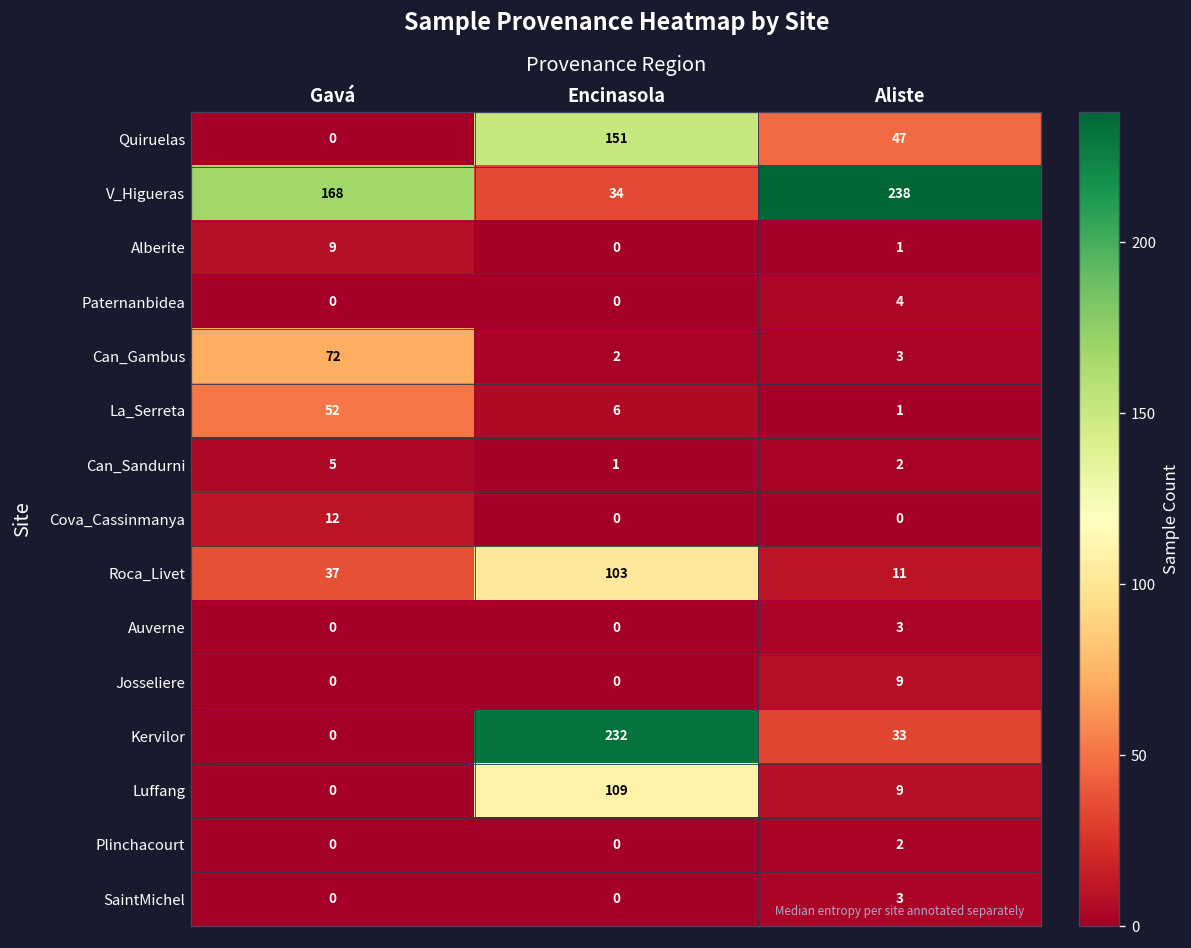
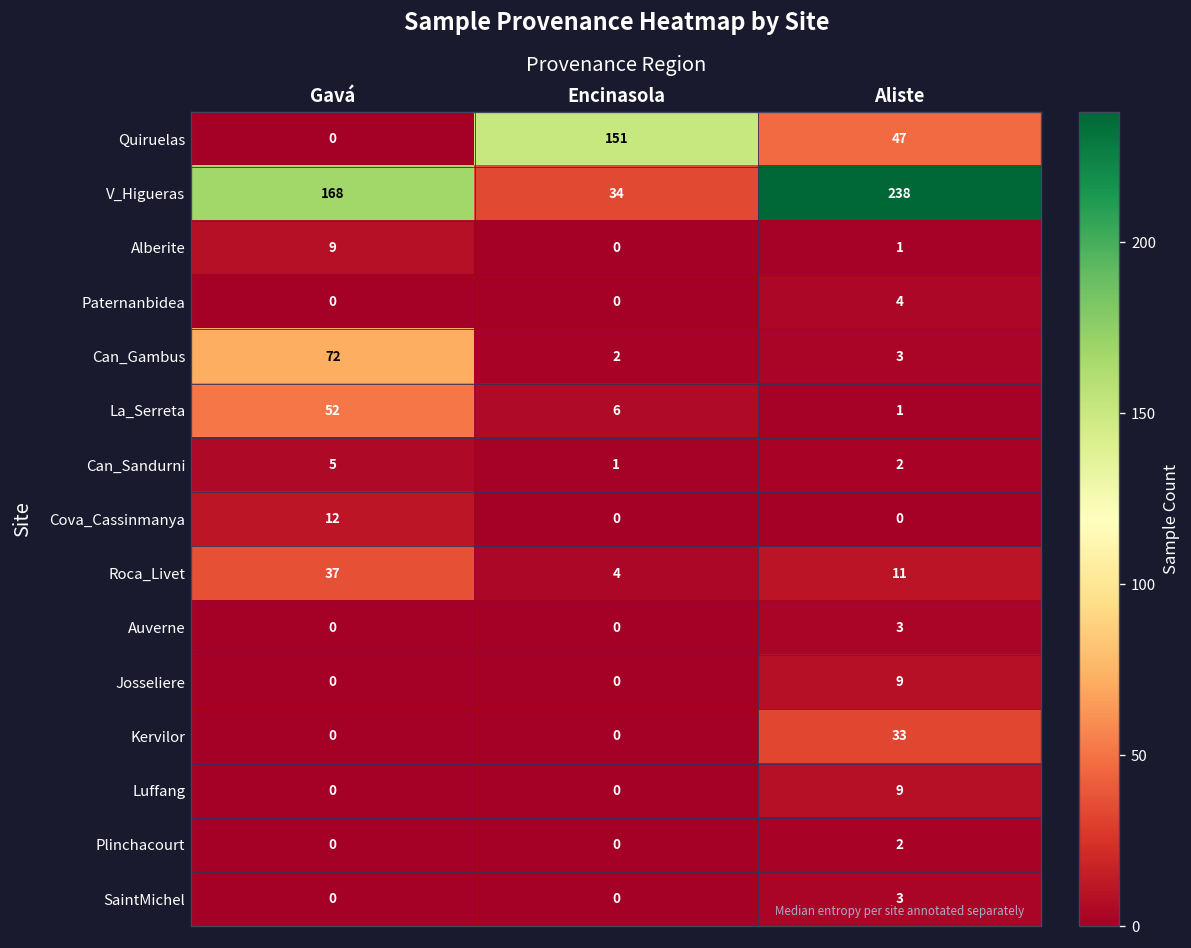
  {
    "Quiruelas": {
      "Gavá": 0,
      "Encinasola": 151,
      "Aliste": 47
    },
    "V_Higueras": {
      "Gavá": 168,
      "Encinasola": 34,
      "Aliste": 238
    },
    "Alberite": {
      "Gavá": 9,
      "Encinasola": 0,
      "Aliste": 1
    },
    "Paternanbidea": {
      "Gavá": 0,
      "Encinasola": 0,
      "Aliste": 4
    },
    "Can_Gambus": {
      "Gavá": 72,
      "Encinasola": 2,
      "Aliste": 3
    },
    "La_Serreta": {
      "Gavá": 52,
      "Encinasola": 6,
      "Aliste": 1
    },
    "Can_Sandurni": {
      "Gavá": 5,
      "Encinasola": 1,
      "Aliste": 2
    },
    "Cova_Cassinmanya": {
      "Gavá": 12,
      "Encinasola": 0,
      "Aliste": 0
    },
    "Roca_Livet": {
      "Gavá": 37,
-     "Encinasola": 103,
+     "Encinasola": 4,
      "Aliste": 11
    },
    "Auverne": {
      "Gavá": 0,
      "Encinasola": 0,
      "Aliste": 3
    },
    "Josseliere": {
      "Gavá": 0,
      "Encinasola": 0,
      "Aliste": 9
    },
    "Kervilor": {
      "Gavá": 0,
-     "Encinasola": 232,
+     "Encinasola": 0,
      "Aliste": 33
    },
    "Luffang": {
      "Gavá": 0,
-     "Encinasola": 109,
+     "Encinasola": 0,
      "Aliste": 9
    },
    "Plinchacourt": {
      "Gavá": 0,
      "Encinasola": 0,
      "Aliste": 2
    },
    "SaintMichel": {
      "Gavá": 0,
      "Encinasola": 0
    }
  }
